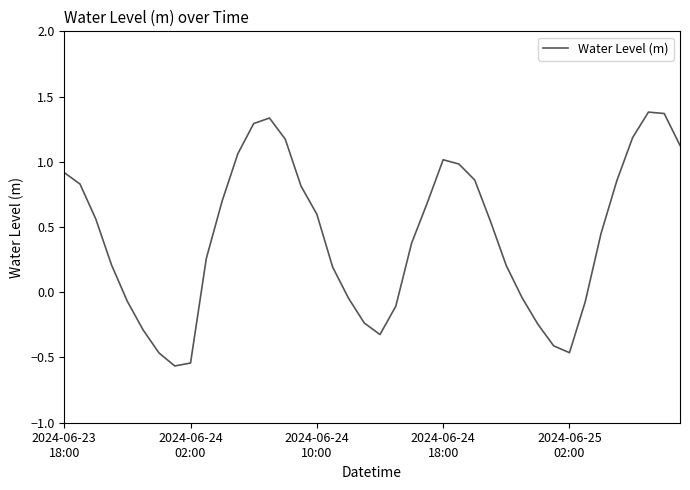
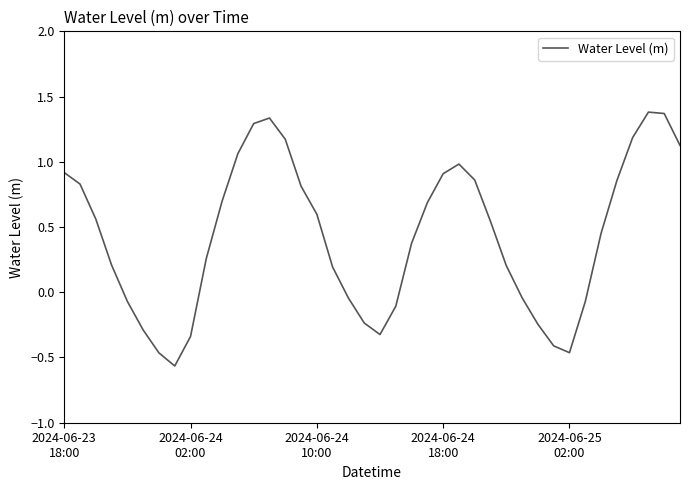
  {
    "2024-06-23 18:00": 0.92,
-   "2024-06-24 02:00": -0.54,
+   "2024-06-24 02:00": -0.34,
    "2024-06-24 10:00": 0.60,
-   "2024-06-24 18:00": 1.02,
+   "2024-06-24 18:00": 0.91,
    "2024-06-25 02:00": -0.46
  }
